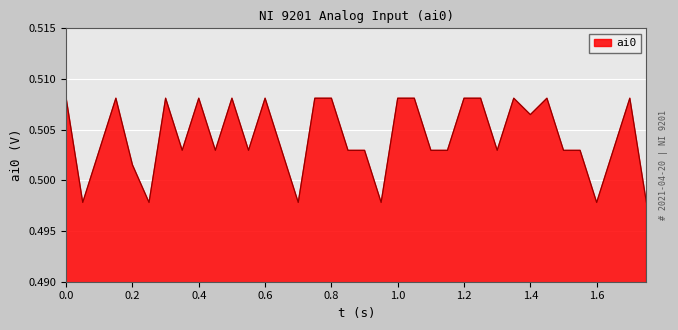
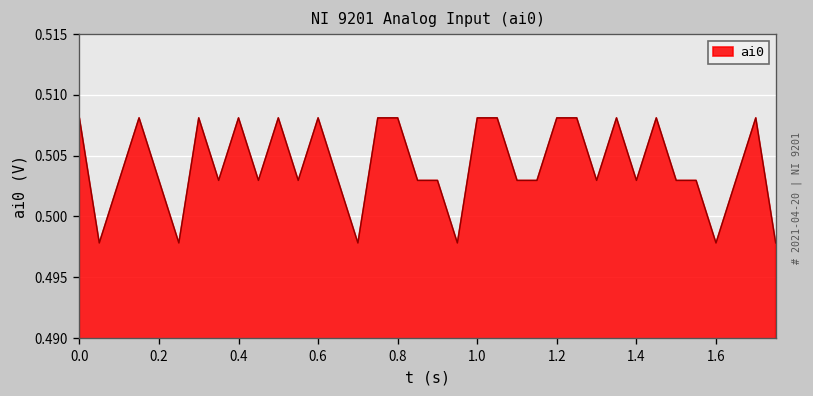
  {
    "0.0": 0.5081,
-   "0.2": 0.5015,
+   "0.2": 0.5030,
    "0.4": 0.5081,
    "0.6": 0.5081,
    "0.8": 0.5081,
    "1.0": 0.5081,
    "1.2": 0.5081,
-   "1.4": 0.5065,
+   "1.4": 0.5030,
    "1.6": 0.4978
  }
